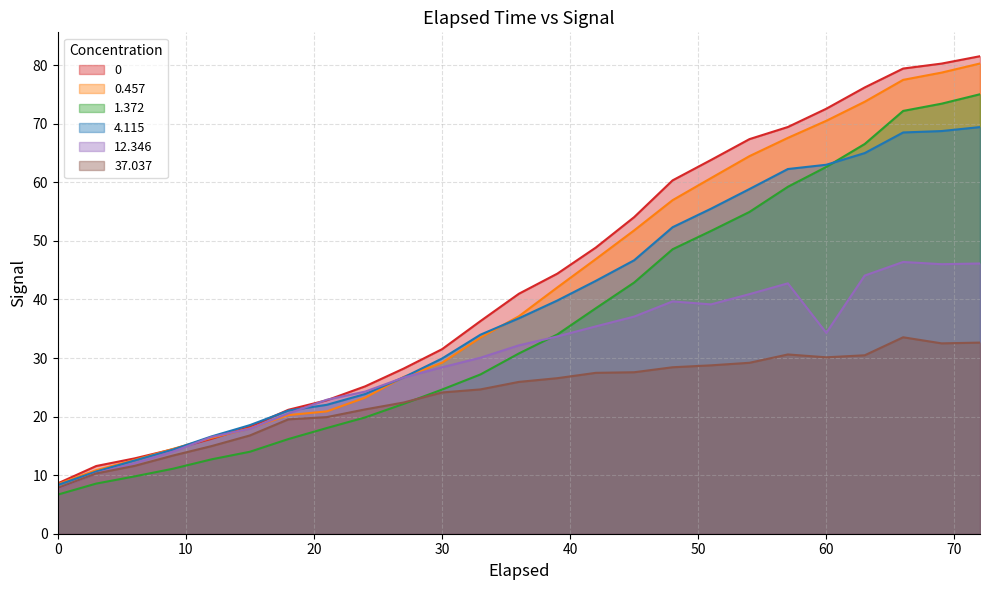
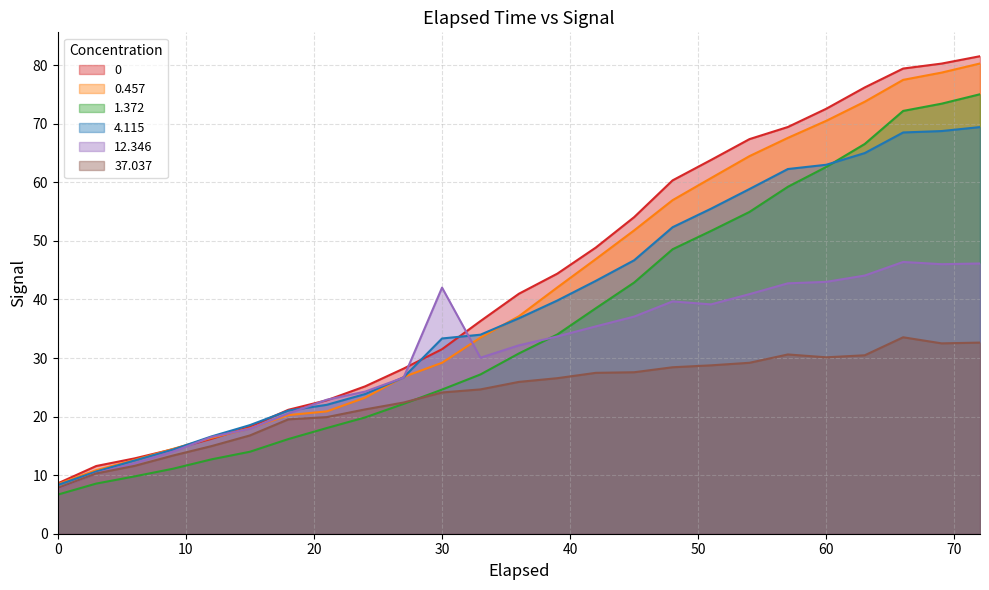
  {
    "1.372": {
      "0": 7,
      "30": 25
    },
    "4.115": {
-     "30": 30
+     "30": 33
    },
    "12.346": {
-     "30": 28,
-     "60": 34
+     "30": 42,
+     "60": 43
    }
  }
